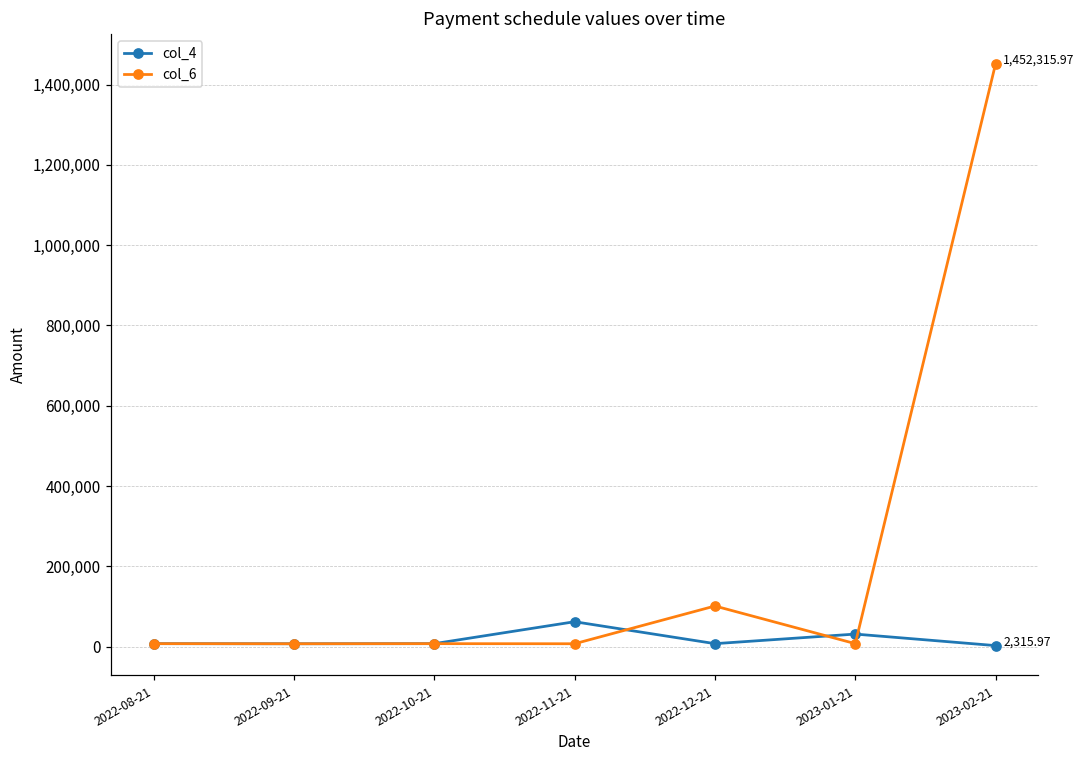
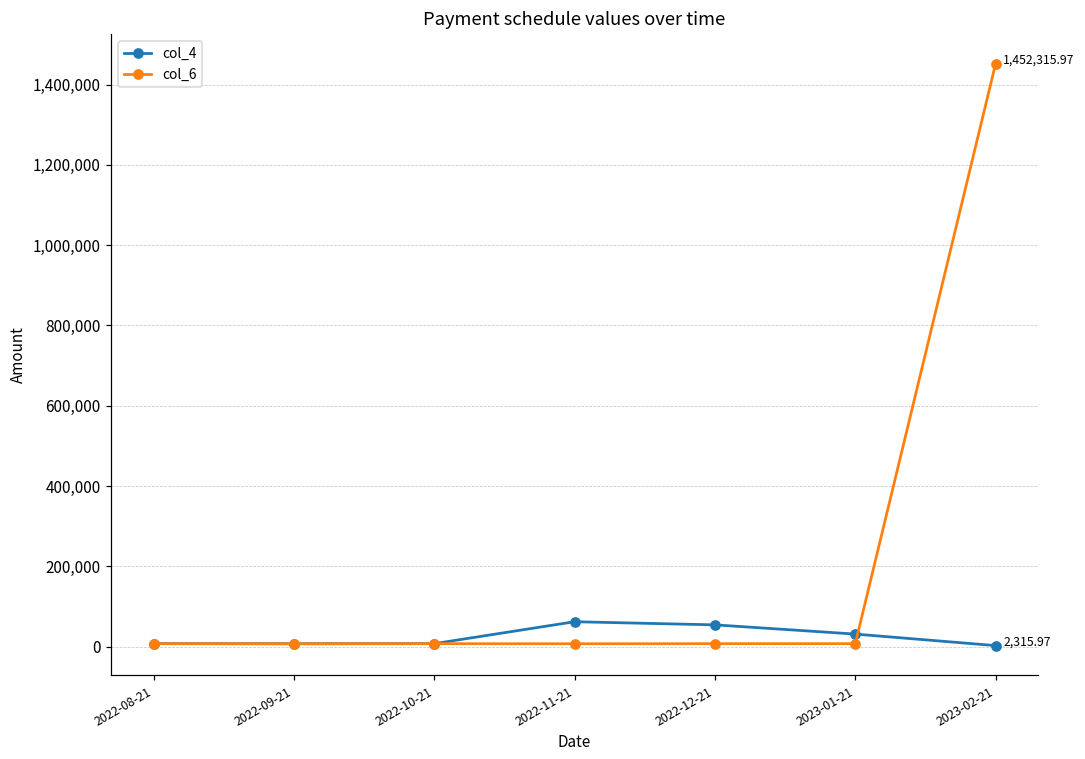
  {
    "col_4": {
      "2022-11-21": "60,000",
-     "2022-12-21": "10,000",
+     "2022-12-21": "50,000",
      "2023-01-21": "30,000"
    },
    "col_6": {
      "2022-11-21": "10,000",
-     "2022-12-21": "100,000",
+     "2022-12-21": "10,000",
      "2023-01-21": "10,000"
    }
  }
